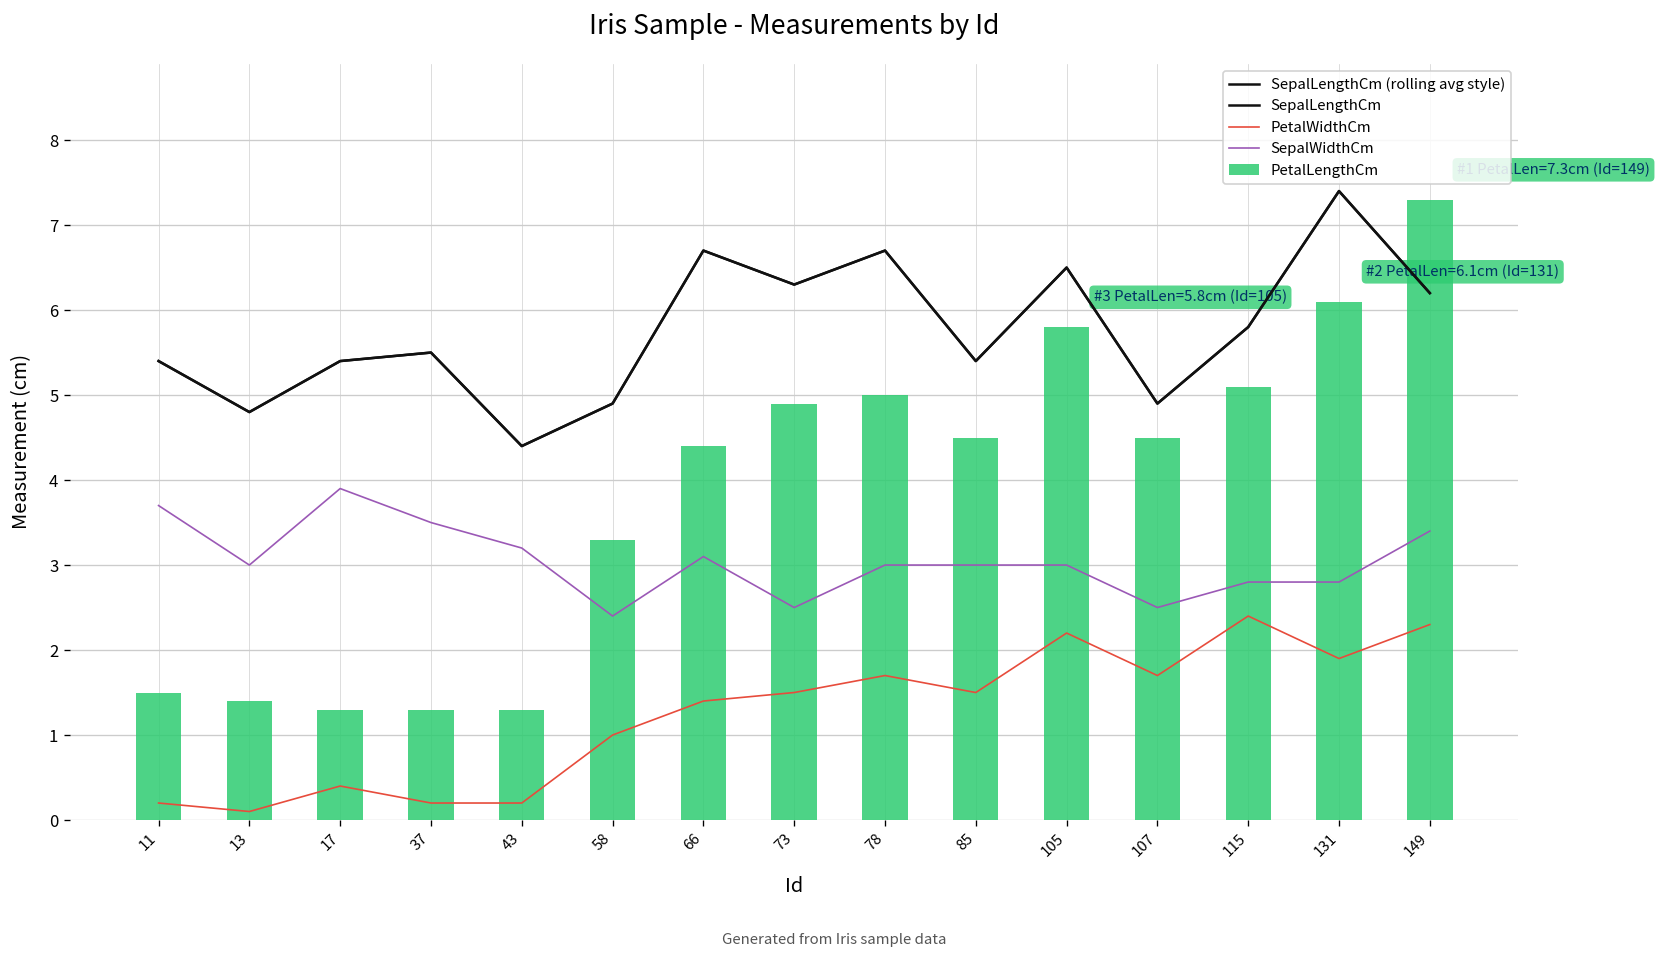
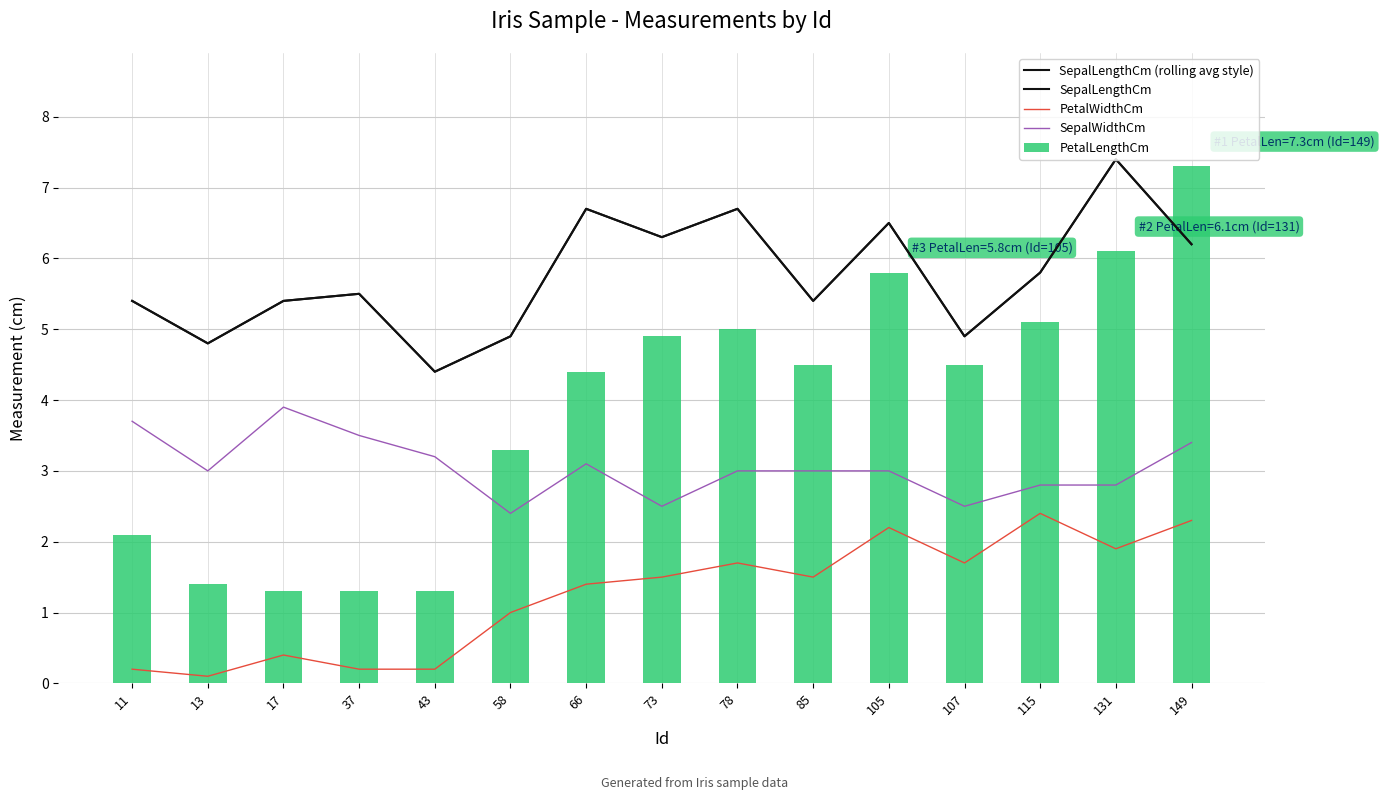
  {
    "SepalLengthCm": {
      "11": 5.4,
      "13": 4.8,
      "17": 5.4,
      "37": 5.5,
      "43": 4.4,
      "58": 4.9,
      "66": 6.7,
      "73": 6.3,
      "78": 6.7,
      "85": 5.4,
      "105": 6.5,
      "107": 4.9
    },
    "PetalLengthCm": {
-     "11": 1.5,
+     "11": 2.1,
      "13": 1.4,
      "17": 1.3,
      "37": 1.3,
      "43": 1.3,
      "58": 3.3,
      "66": 4.4,
      "73": 4.9,
      "78": 5.0,
      "85": 4.5,
      "105": 5.8,
      "107": 4.5,
      "115": 5.1,
      "131": 6.1,
      "149": 7.3
    },
    "PetalWidthCm": {
      "11": 0.2,
      "13": 0.1,
      "17": 0.4,
      "37": 0.2,
      "43": 0.2,
      "58": 1.0,
      "66": 1.4,
      "73": 1.5,
      "78": 1.7,
      "85": 1.5,
      "105": 2.2,
      "107": 1.7,
      "115": 2.4,
      "131": 1.9,
      "149": 2.3
    },
    "SepalWidthCm": {
      "11": 3.7,
      "13": 3.0,
      "17": 3.9,
      "37": 3.5,
      "43": 3.2,
      "58": 2.4,
      "66": 3.1,
      "73": 2.5,
      "78": 3.0,
      "85": 3.0,
      "105": 3.0,
      "107": 2.5,
      "115": 2.8,
      "131": 2.8,
      "149": 3.4
    }
  }
